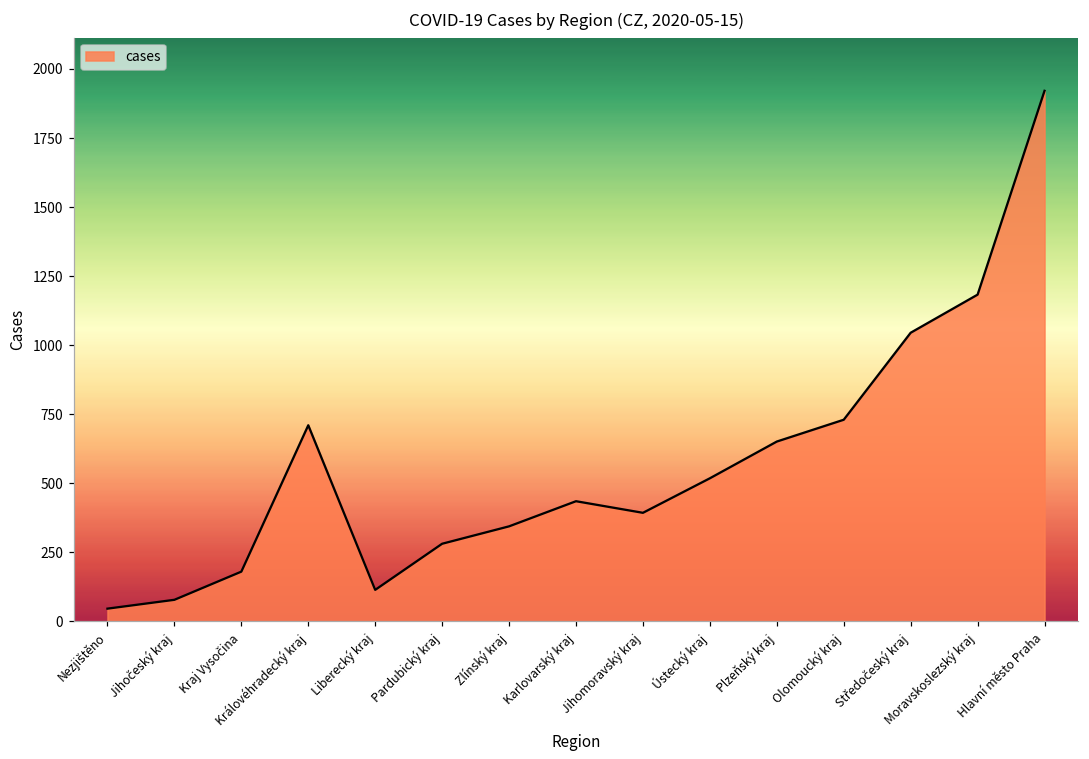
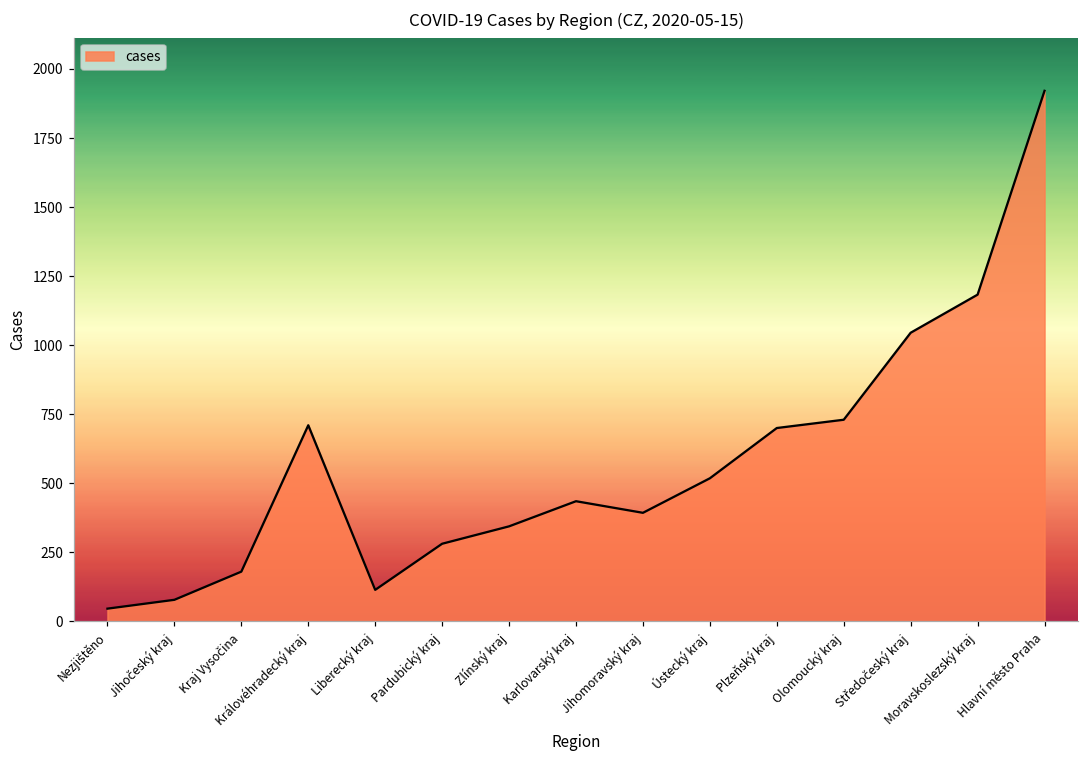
  {
    "Nezjištěno": 50,
    "Jihočeský kraj": 80,
    "Kraj Vysočina": 180,
    "Královéhradecký kraj": 710,
    "Liberecký kraj": 110,
    "Pardubický kraj": 280,
    "Zlínský kraj": 340,
    "Karlovarský kraj": 440,
    "Jihomoravský kraj": 390,
    "Ústecký kraj": 520,
-   "Plzeňský kraj": 650,
+   "Plzeňský kraj": 700,
    "Olomoucký kraj": 730,
    "Středočeský kraj": 1050,
    "Moravskoslezský kraj": 1180,
    "Hlavní město Praha": 1920
  }
